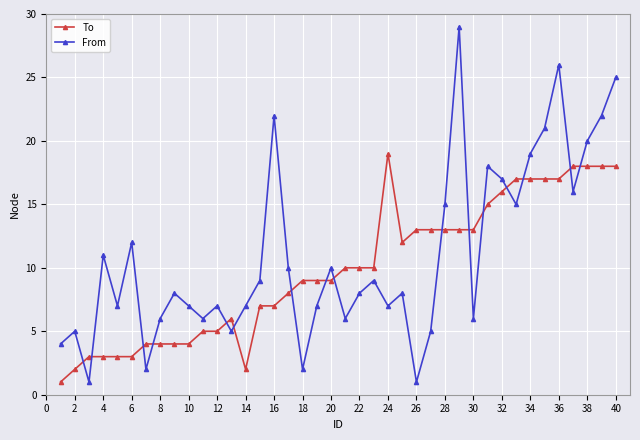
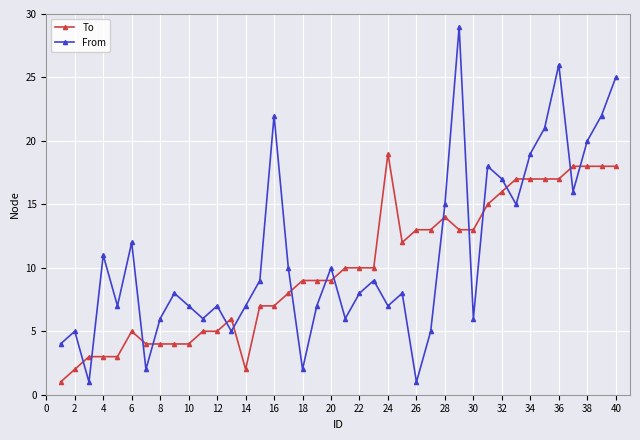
  {
    "To": {
      "2": 2,
      "4": 3,
-     "6": 3,
+     "6": 5,
      "8": 4,
      "10": 4,
      "12": 5,
      "14": 2,
      "16": 7,
      "18": 9,
      "20": 9,
      "22": 10,
      "24": 19,
      "26": 13,
-     "28": 13,
+     "28": 14,
      "30": 13,
      "32": 16,
      "34": 17,
      "36": 17,
      "38": 18,
      "40": 18
    },
    "From": {
      "2": 5,
      "4": 11,
      "6": 12,
      "8": 6,
      "10": 7,
      "12": 7,
      "14": 7,
      "16": 22,
      "18": 2,
      "20": 10,
      "22": 8,
      "24": 7,
      "26": 1,
      "28": 15,
      "30": 6,
      "32": 17,
      "34": 19,
      "36": 26,
      "38": 20,
      "40": 25
    }
  }
